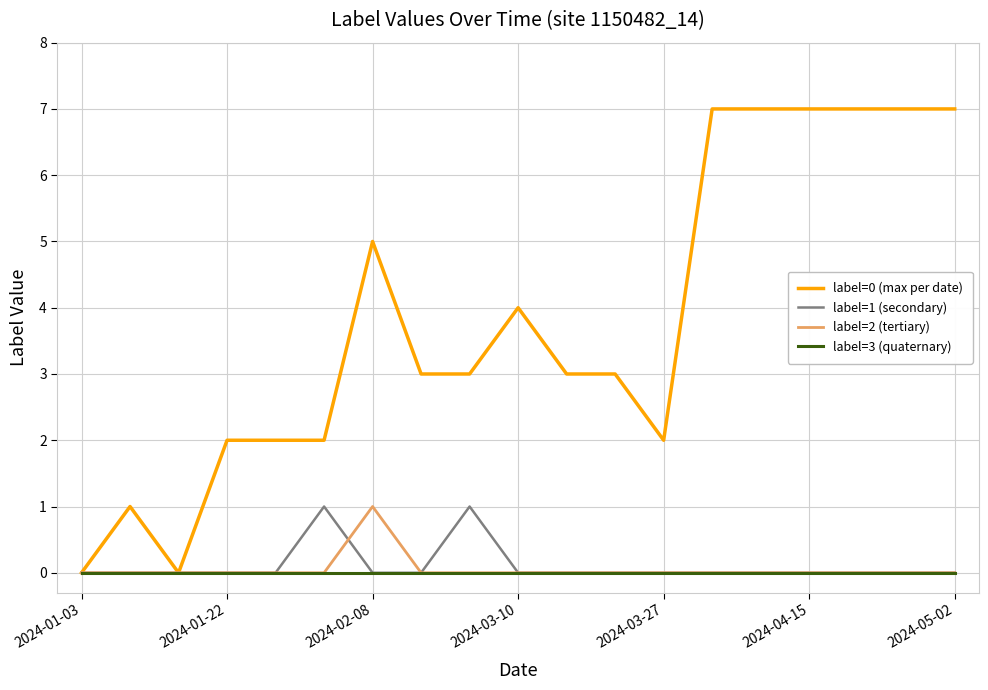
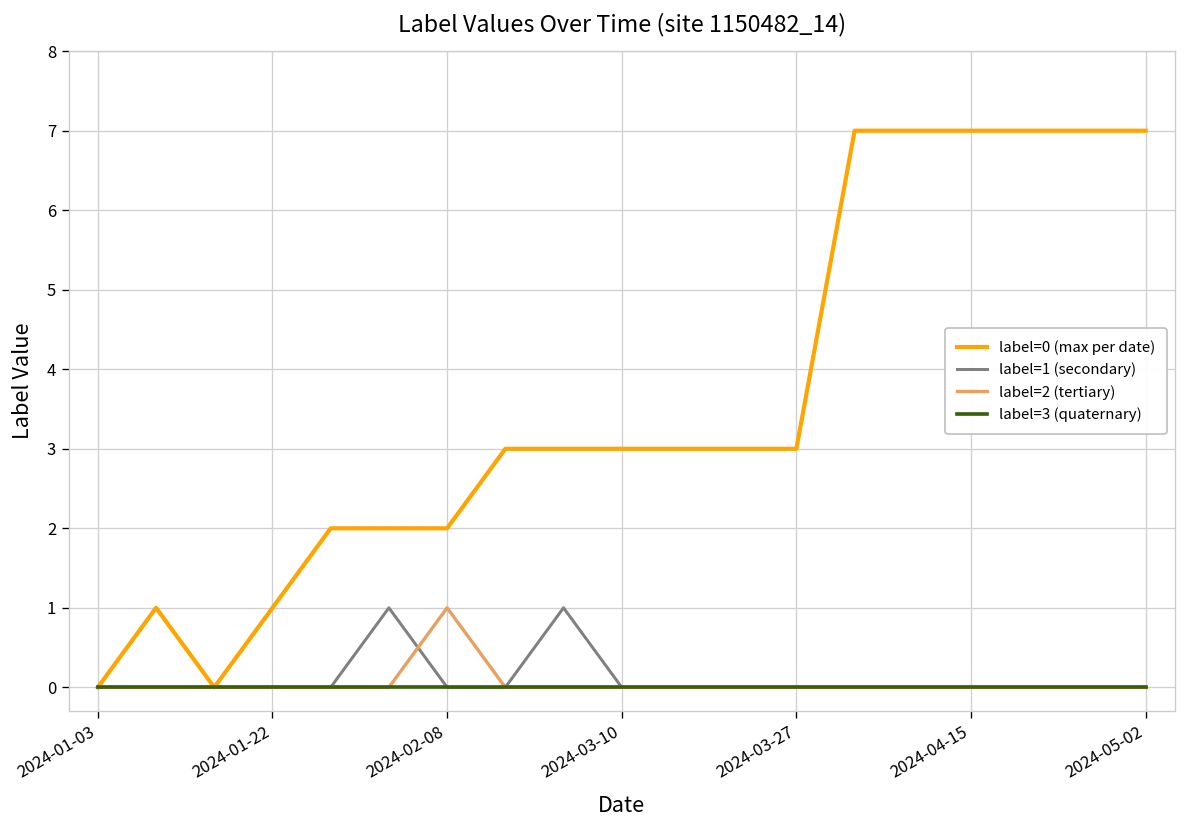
  {
    "label=0 (max per date)": {
-     "2024-01-22": 2,
-     "2024-02-08": 5,
-     "2024-03-10": 4,
-     "2024-03-27": 2,
+     "2024-01-22": 1,
+     "2024-02-08": 2,
+     "2024-03-10": 3,
+     "2024-03-27": 3,
      "2024-04-15": 7,
      "2024-05-02": 7
    },
    "label=2 (tertiary)": {
      "2024-02-08": 1
    }
  }
